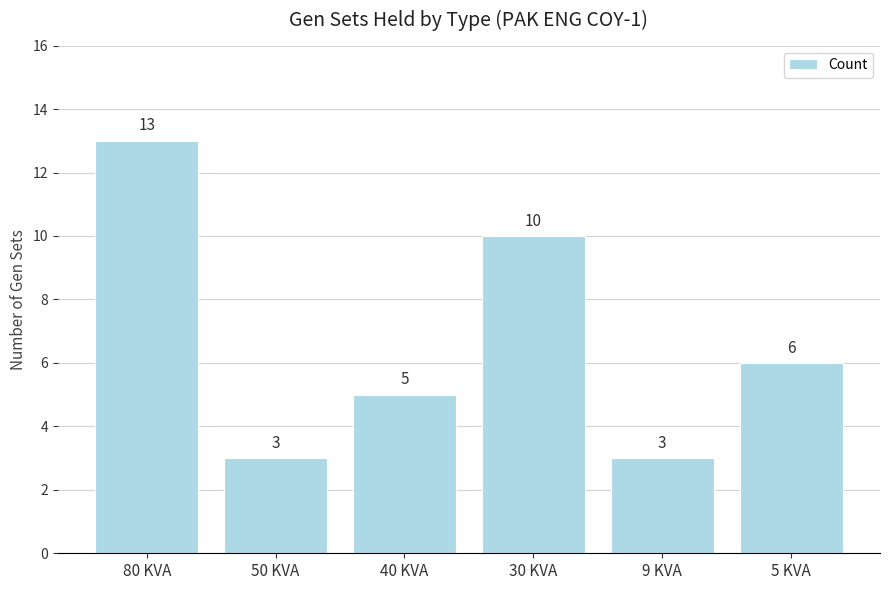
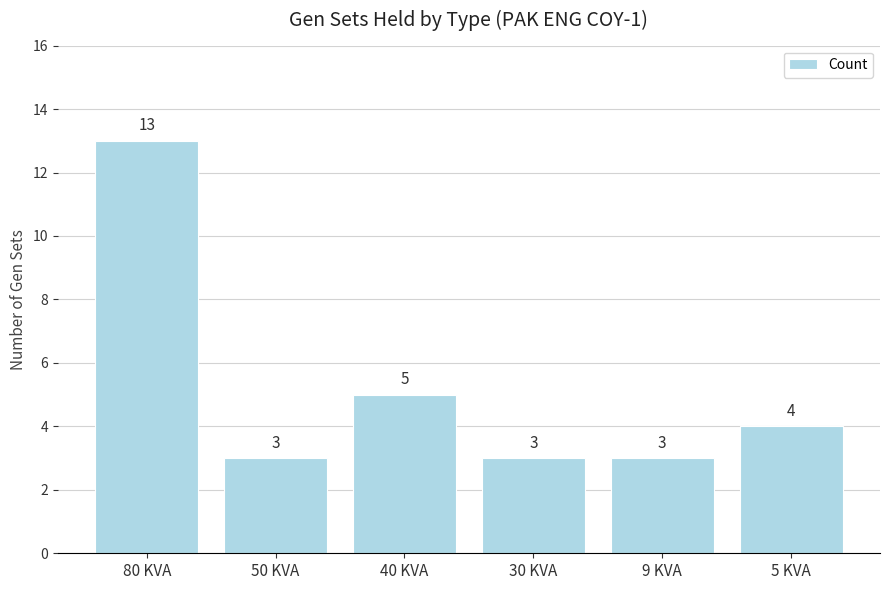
  {
    "80 KVA": 13,
    "50 KVA": 3,
    "40 KVA": 5,
-   "30 KVA": 10,
+   "30 KVA": 3,
    "9 KVA": 3,
-   "5 KVA": 6
+   "5 KVA": 4
  }
